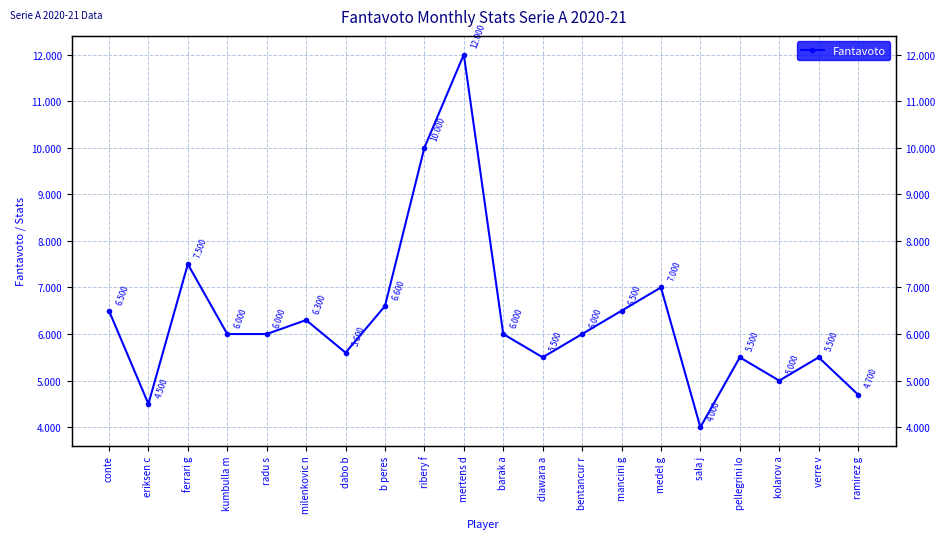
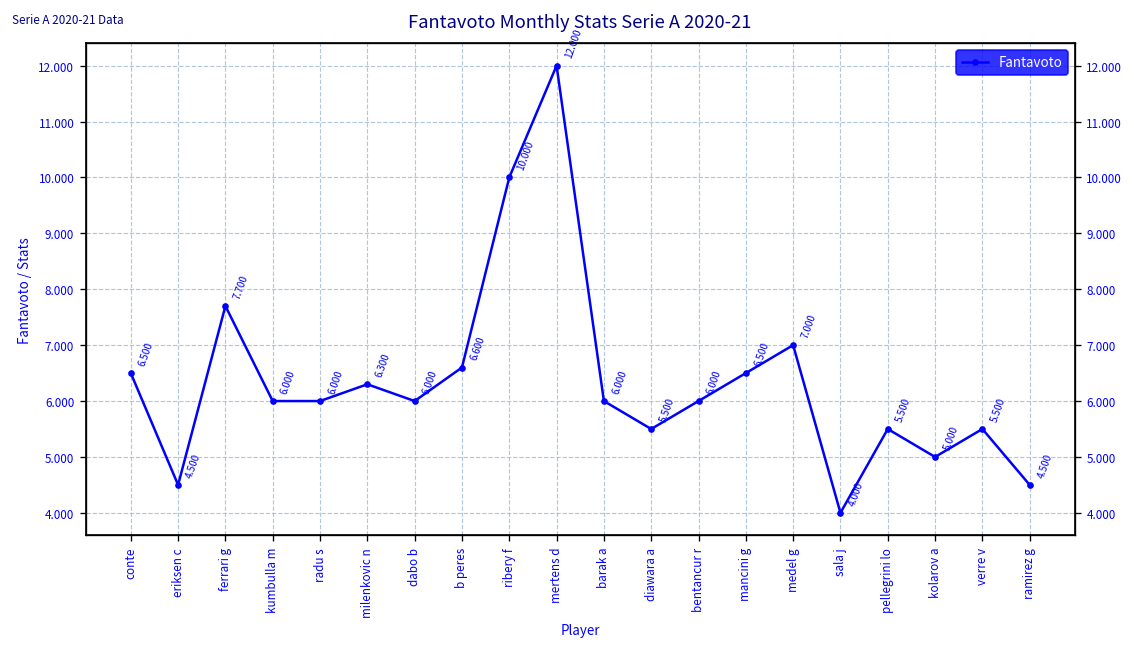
  {
    "conte": 6.500,
    "eriksen c": 4.500,
-   "ferrari g": 7.500,
+   "ferrari g": 7.700,
    "kumbulla m": 6.000,
    "radu s": 6.000,
    "milenkovic n": 6.300,
-   "dabo b": 5.600,
+   "dabo b": 6.000,
    "b peres": 6.600,
    "ribery f": 10.000,
    "mertens d": 12.000,
    "barak a": 6.000,
    "diawara a": 5.500,
    "bentancur r": 6.000,
    "mancini g": 6.500,
    "medel g": 7.000,
    "sala j": 4.000,
    "pellegrini lo": 5.500,
    "kolarov a": 5.000,
    "verre v": 5.500,
-   "ramirez g": 4.700
+   "ramirez g": 4.500
  }
